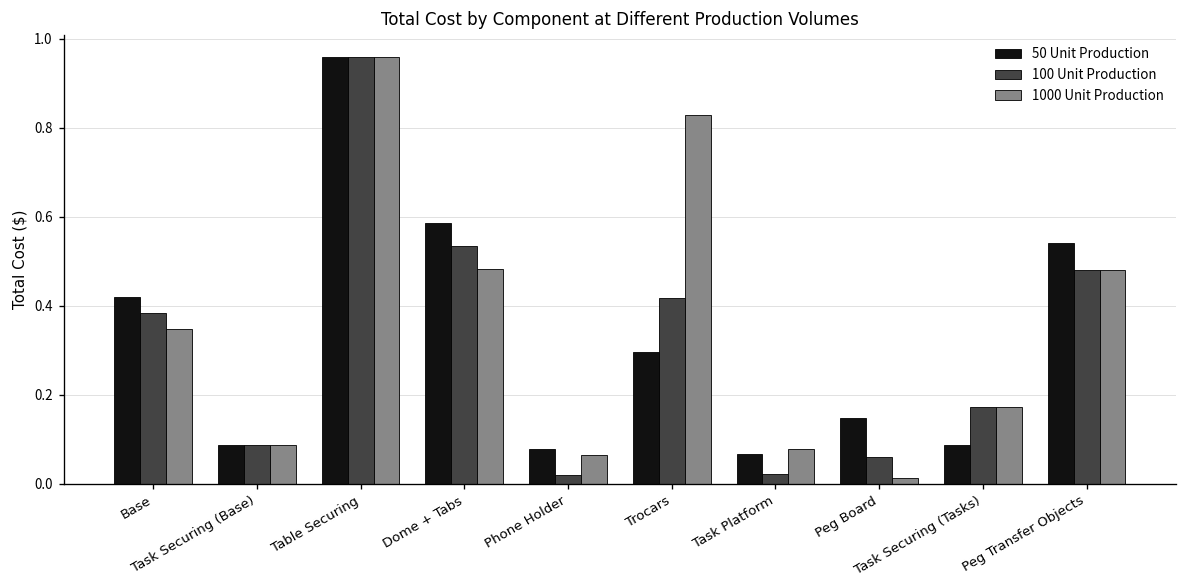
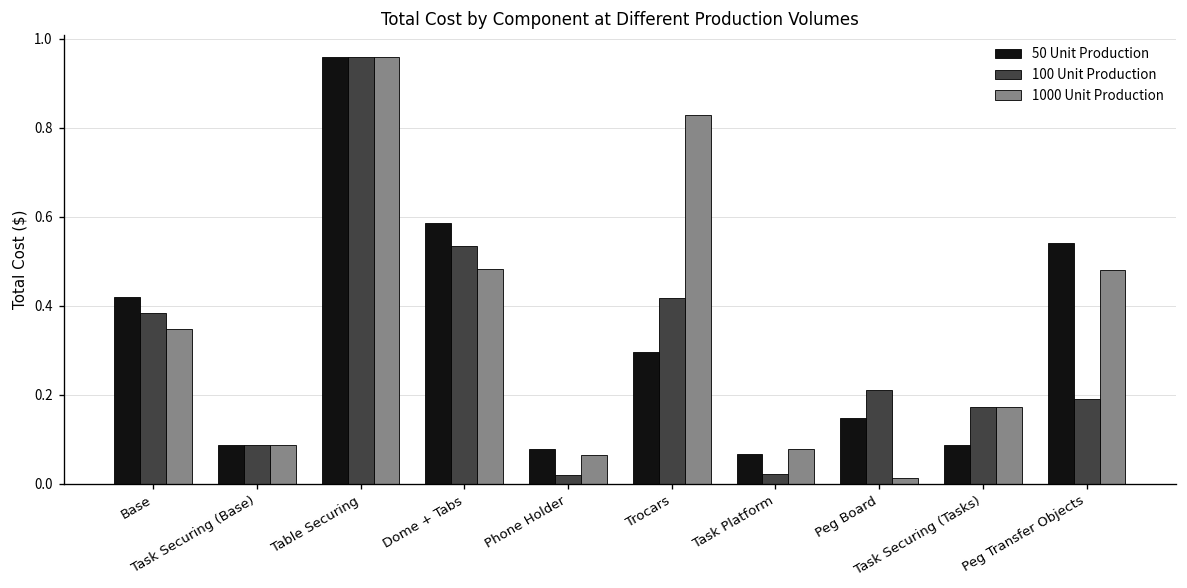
  {
    "50 Unit Production": {
      "Base": 0.42,
      "Task Securing (Base)": 0.09,
      "Table Securing": 0.96,
      "Dome + Tabs": 0.59,
      "Phone Holder": 0.08,
      "Trocars": 0.30,
      "Task Platform": 0.07,
      "Peg Board": 0.15,
      "Task Securing (Tasks)": 0.09,
      "Peg Transfer Objects": 0.54
    },
    "100 Unit Production": {
      "Base": 0.38,
      "Task Securing (Base)": 0.09,
      "Table Securing": 0.96,
      "Dome + Tabs": 0.53,
      "Phone Holder": 0.02,
      "Trocars": 0.42,
      "Task Platform": 0.02,
-     "Peg Board": 0.06,
+     "Peg Board": 0.21,
      "Task Securing (Tasks)": 0.17,
-     "Peg Transfer Objects": 0.48
+     "Peg Transfer Objects": 0.19
    },
    "1000 Unit Production": {
      "Base": 0.35,
      "Task Securing (Base)": 0.09,
      "Table Securing": 0.96,
      "Dome + Tabs": 0.48,
      "Phone Holder": 0.06,
      "Trocars": 0.83,
      "Task Platform": 0.08,
      "Peg Board": 0.01,
      "Task Securing (Tasks)": 0.17,
      "Peg Transfer Objects": 0.48
    }
  }
